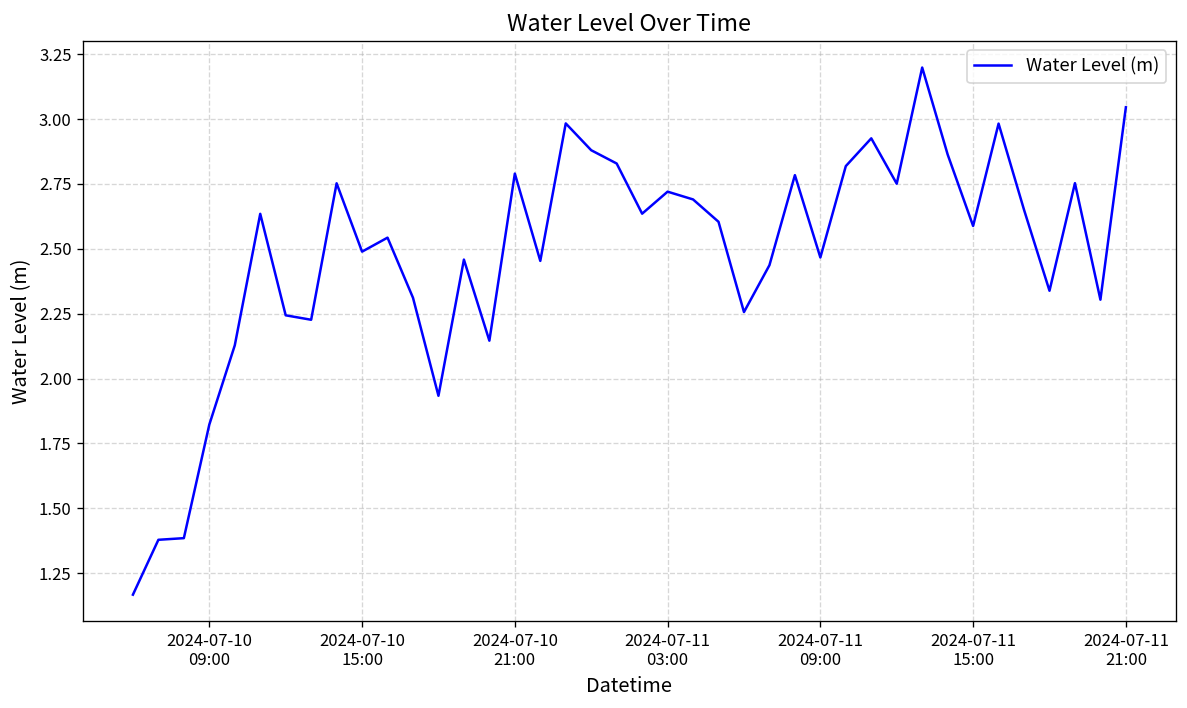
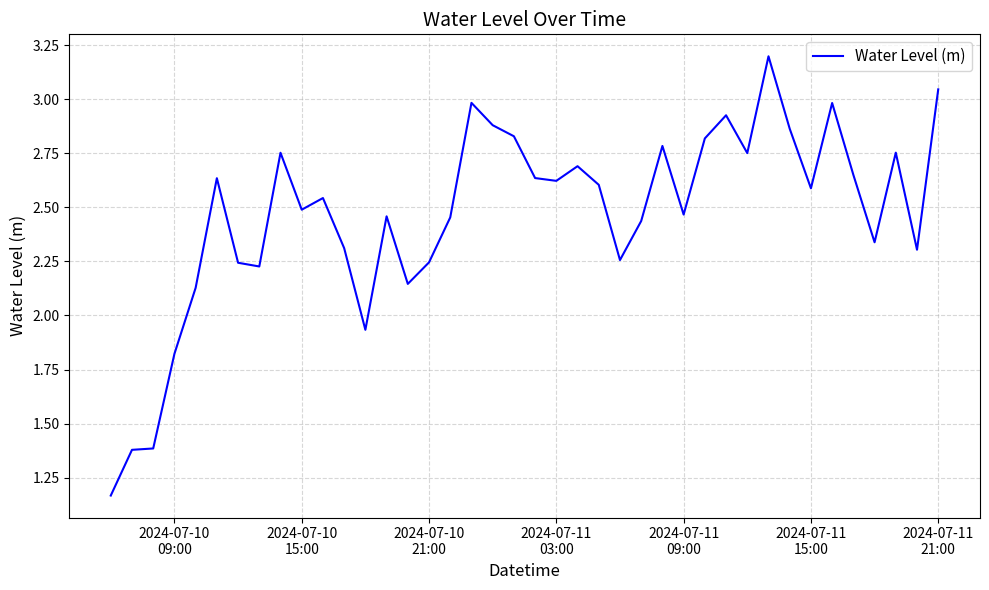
  {
    "2024-07-10 09:00": 1.82,
    "2024-07-10 15:00": 2.49,
-   "2024-07-10 21:00": 2.79,
-   "2024-07-11 03:00": 2.72,
+   "2024-07-10 21:00": 2.25,
+   "2024-07-11 03:00": 2.62,
    "2024-07-11 09:00": 2.47,
    "2024-07-11 15:00": 2.59,
    "2024-07-11 21:00": 3.05
  }
